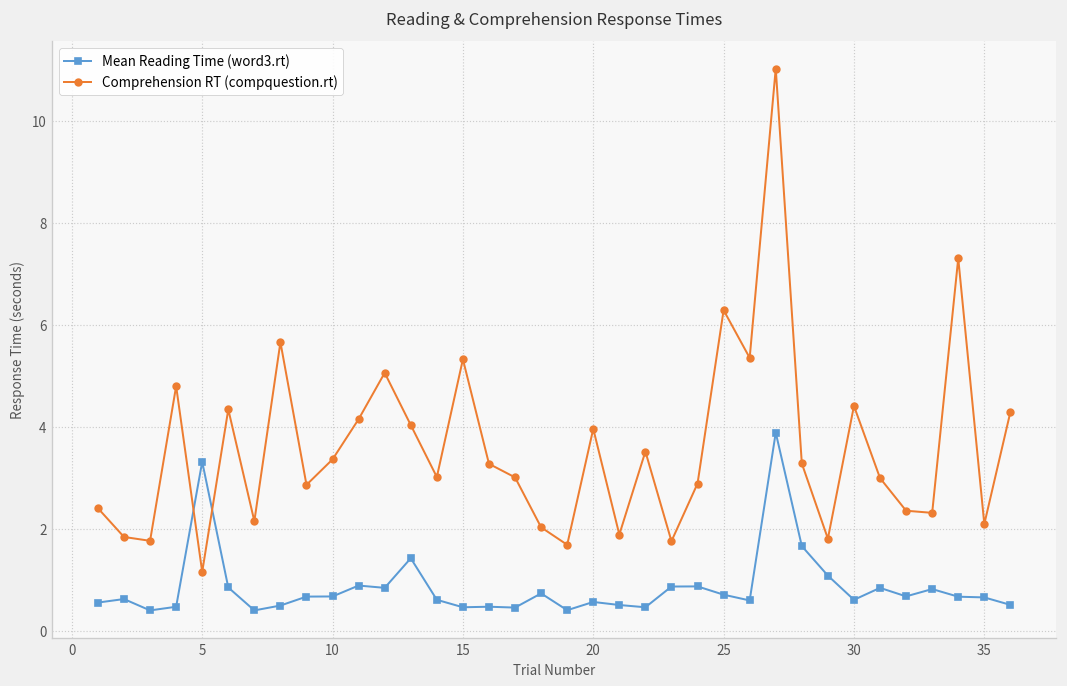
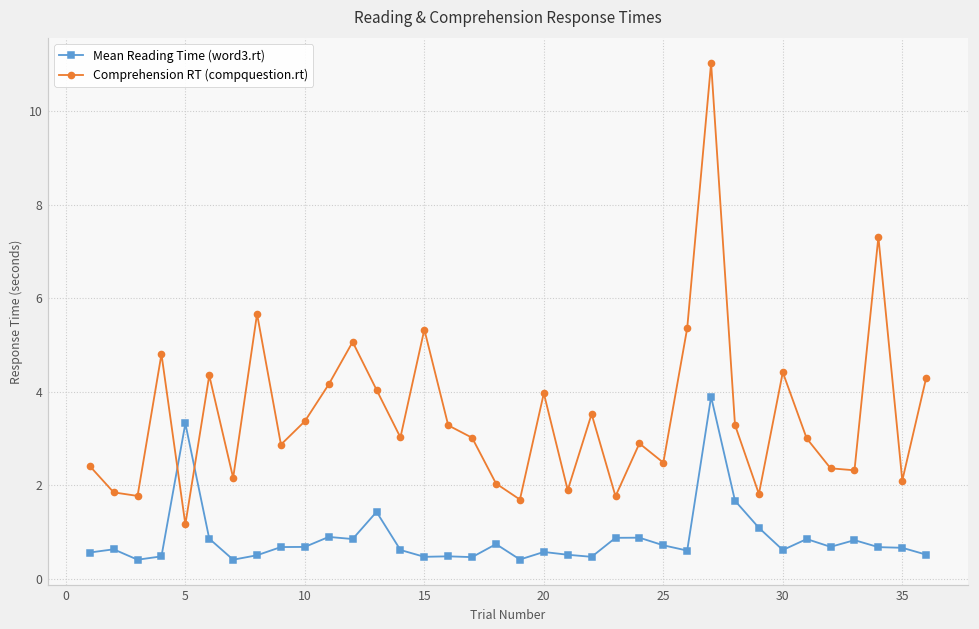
  {
    "Mean Reading Time (word3.rt)": {
      "5": 3.3,
      "10": 0.7,
      "15": 0.5,
      "20": 0.6,
      "25": 0.7,
      "30": 0.6,
      "35": 0.7
    },
    "Comprehension RT (compquestion.rt)": {
      "5": 1.2,
      "10": 3.4,
      "15": 5.3,
      "20": 4.0,
-     "25": 6.3,
+     "25": 2.5,
      "30": 4.4,
      "35": 2.1
    }
  }
